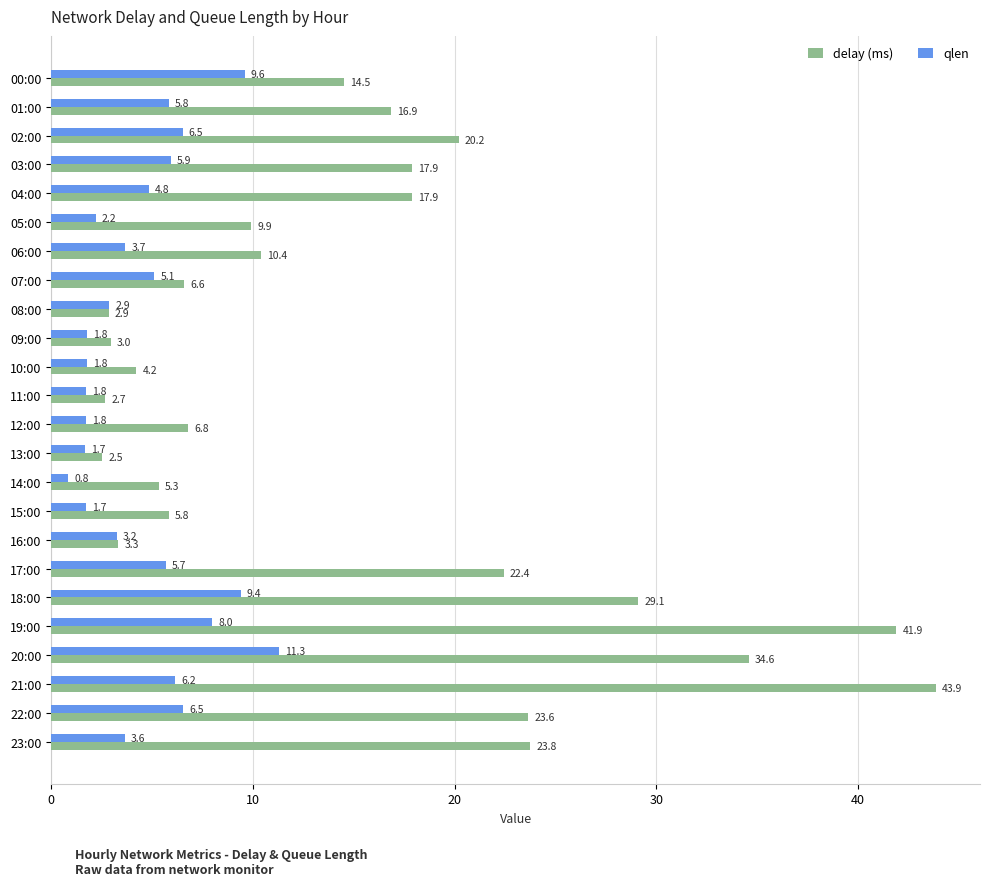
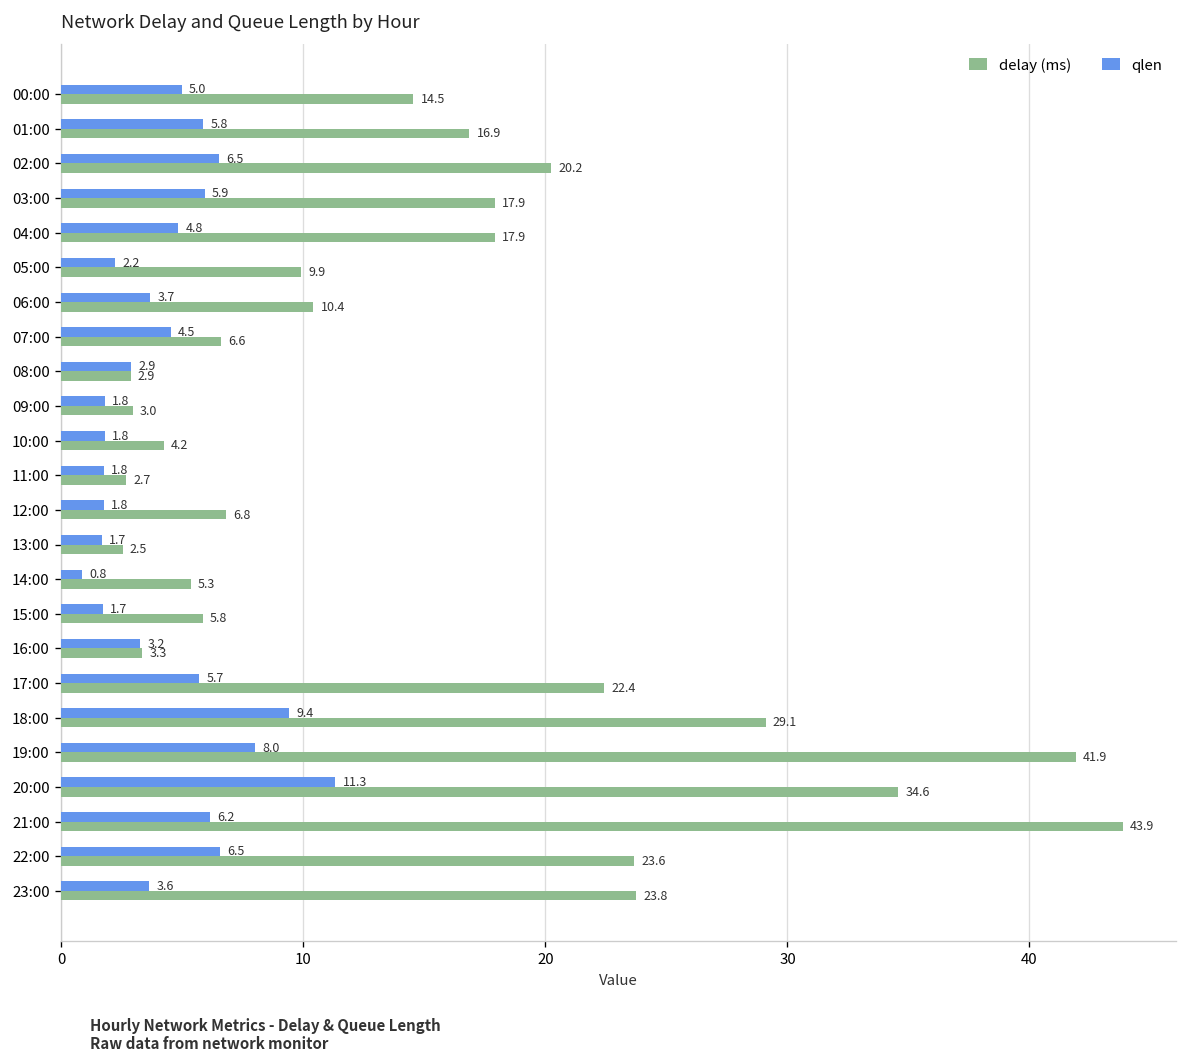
  {
    "delay (ms)": {
      "00:00": 14.5,
      "01:00": 16.9,
      "02:00": 20.2,
      "03:00": 17.9,
      "04:00": 17.9,
      "05:00": 9.9,
      "06:00": 10.4,
      "07:00": 6.6,
      "09:00": 3.0,
      "10:00": 4.2,
      "11:00": 2.7,
      "12:00": 6.8,
      "13:00": 2.5,
      "14:00": 5.3,
      "15:00": 5.8,
      "17:00": 22.4,
      "18:00": 29.1,
      "19:00": 41.9,
      "20:00": 34.6,
      "21:00": 43.9,
      "22:00": 23.6,
      "23:00": 23.8
    },
    "qlen": {
-     "00:00": 9.6,
+     "00:00": 5.0,
      "01:00": 5.8,
      "02:00": 6.5,
      "03:00": 5.9,
      "04:00": 4.8,
      "05:00": 2.2,
      "06:00": 3.7,
-     "07:00": 5.1,
+     "07:00": 4.5,
      "09:00": 1.8,
      "10:00": 1.8,
      "11:00": 1.8,
      "12:00": 1.8,
      "13:00": 1.7,
      "14:00": 0.8,
      "15:00": 1.7,
      "17:00": 5.7,
      "18:00": 9.4,
      "19:00": 8.0,
      "20:00": 11.3,
      "21:00": 6.2,
      "22:00": 6.5,
      "23:00": 3.6
    }
  }
